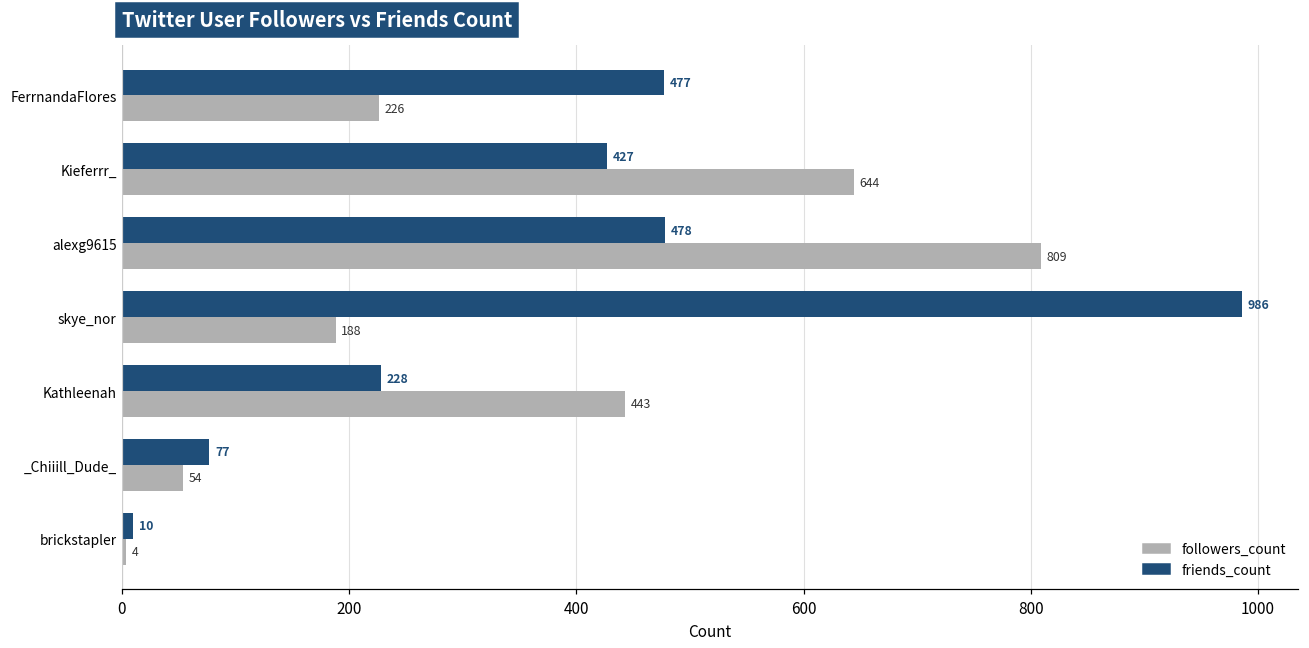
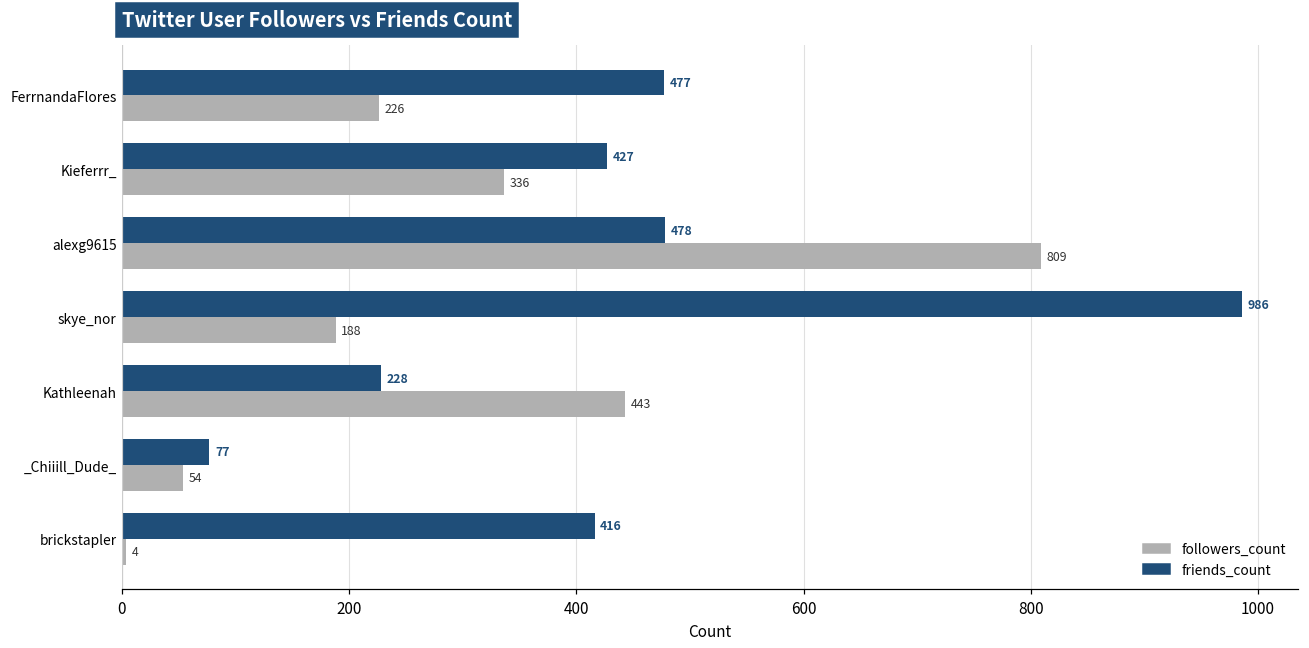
  {
    "followers_count": {
      "FerrnandaFlores": 226,
-     "Kieferrr_": 644,
+     "Kieferrr_": 336,
      "alexg9615": 809,
      "skye_nor": 188,
      "Kathleenah": 443,
      "_Chiiill_Dude_": 54,
      "brickstapler": 4
    },
    "friends_count": {
      "FerrnandaFlores": 477,
      "Kieferrr_": 427,
      "alexg9615": 478,
      "skye_nor": 986,
      "Kathleenah": 228,
      "_Chiiill_Dude_": 77,
-     "brickstapler": 10
+     "brickstapler": 416
    }
  }
